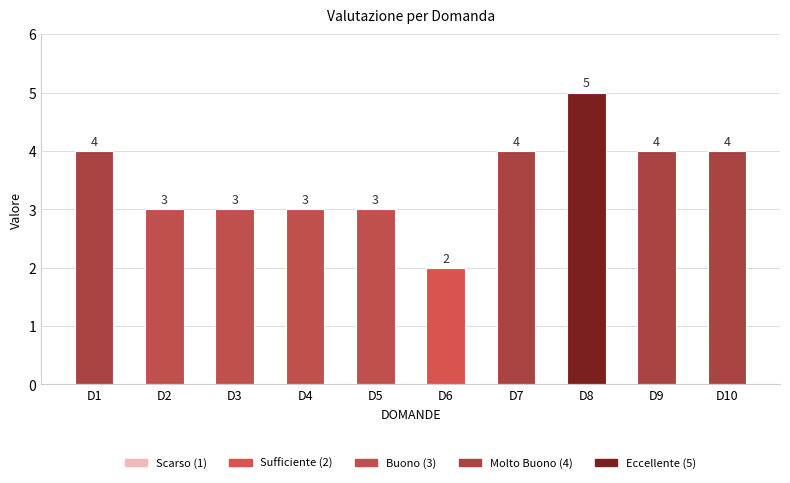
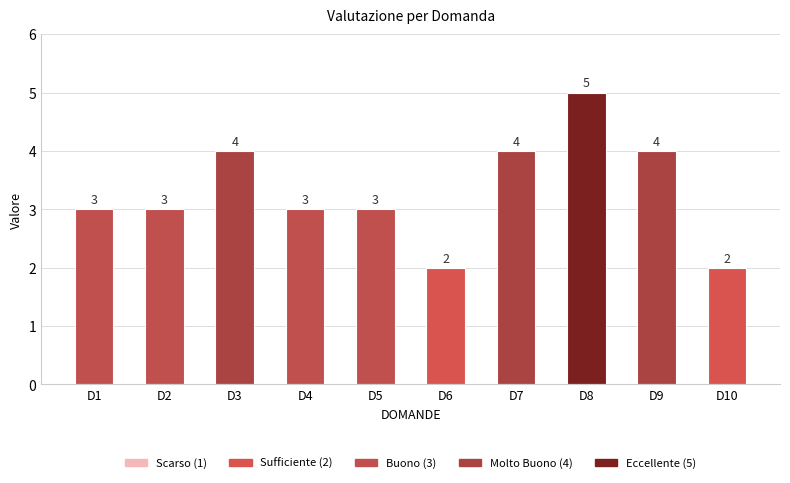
  {
-   "D1": 4,
+   "D1": 3,
    "D2": 3,
-   "D3": 3,
+   "D3": 4,
    "D4": 3,
    "D5": 3,
    "D6": 2,
    "D7": 4,
    "D8": 5,
    "D9": 4,
-   "D10": 4
+   "D10": 2
  }
